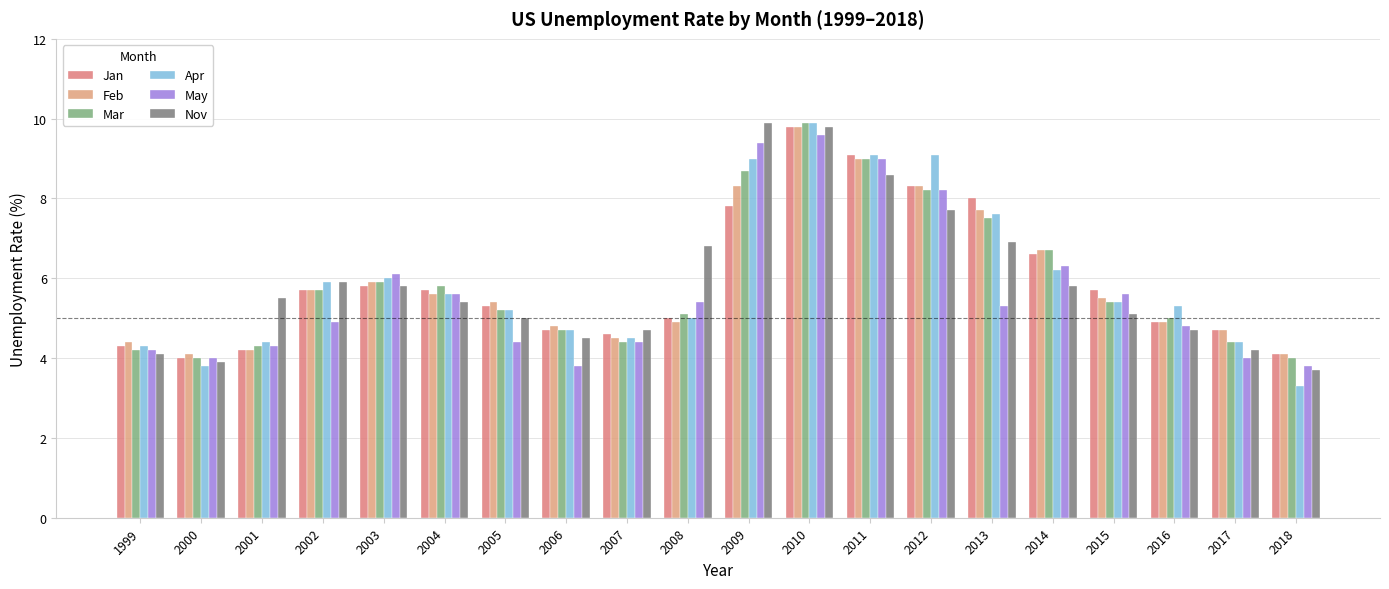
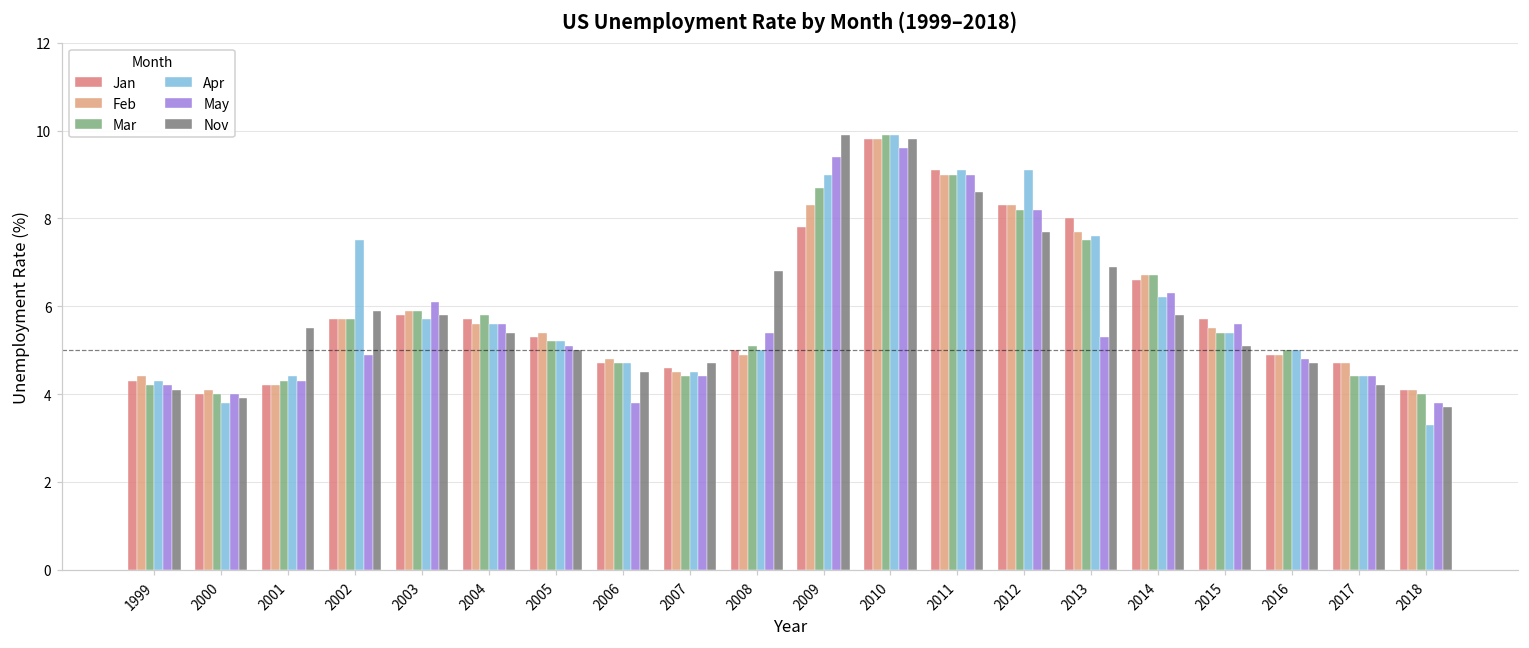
  {
    "Apr": {
      "1999": 4.3,
      "2000": 3.8,
      "2001": 4.4,
-     "2002": 5.9,
-     "2003": 6.0,
+     "2002": 7.5,
+     "2003": 5.7,
      "2004": 5.6,
      "2005": 5.2,
      "2006": 4.7,
      "2007": 4.5,
      "2008": 5.0,
      "2009": 9.0,
      "2010": 9.9,
      "2011": 9.1,
      "2012": 9.1,
      "2013": 7.6,
      "2014": 6.2,
      "2015": 5.4,
-     "2016": 5.3,
+     "2016": 5.0,
      "2017": 4.4,
      "2018": 3.3
    },
    "May": {
      "1999": 4.2,
      "2000": 4.0,
      "2001": 4.3,
      "2002": 4.9,
      "2003": 6.1,
      "2004": 5.6,
-     "2005": 4.4,
+     "2005": 5.1,
      "2006": 3.8,
      "2007": 4.4,
      "2008": 5.4,
      "2009": 9.4,
      "2010": 9.6,
      "2011": 9.0,
      "2012": 8.2,
      "2013": 5.3,
      "2014": 6.3,
      "2015": 5.6,
      "2016": 4.8,
-     "2017": 4.0,
+     "2017": 4.4,
      "2018": 3.8
    }
  }
